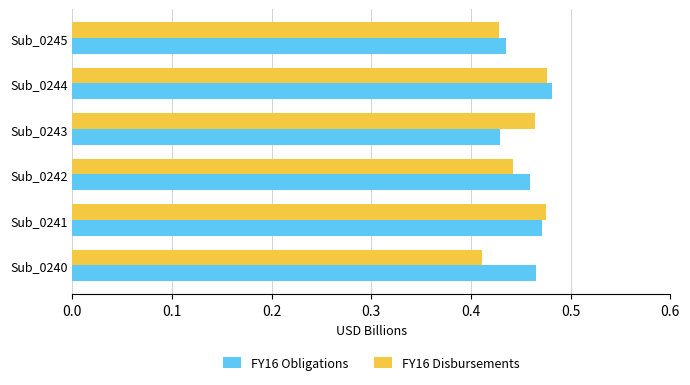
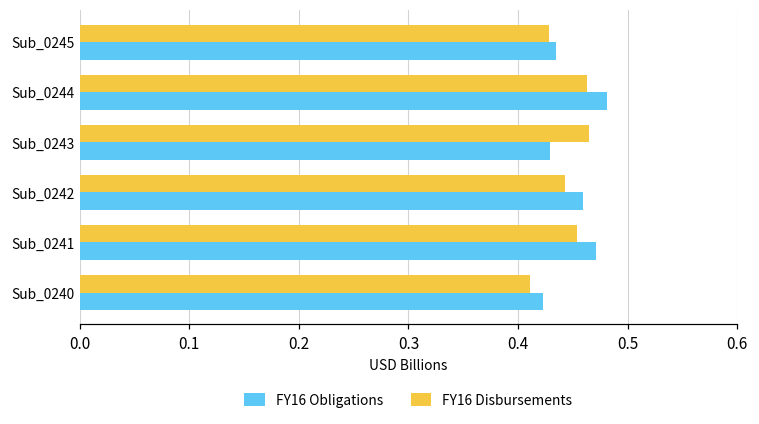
  {
    "FY16 Obligations": {
      "Sub_0245": 0.43,
      "Sub_0244": 0.48,
      "Sub_0243": 0.43,
      "Sub_0242": 0.46,
      "Sub_0241": 0.47,
-     "Sub_0240": 0.46
+     "Sub_0240": 0.42
    },
    "FY16 Disbursements": {
      "Sub_0245": 0.43,
-     "Sub_0244": 0.48,
+     "Sub_0244": 0.46,
      "Sub_0243": 0.46,
      "Sub_0242": 0.44,
-     "Sub_0241": 0.48,
+     "Sub_0241": 0.45,
      "Sub_0240": 0.41
    }
  }
